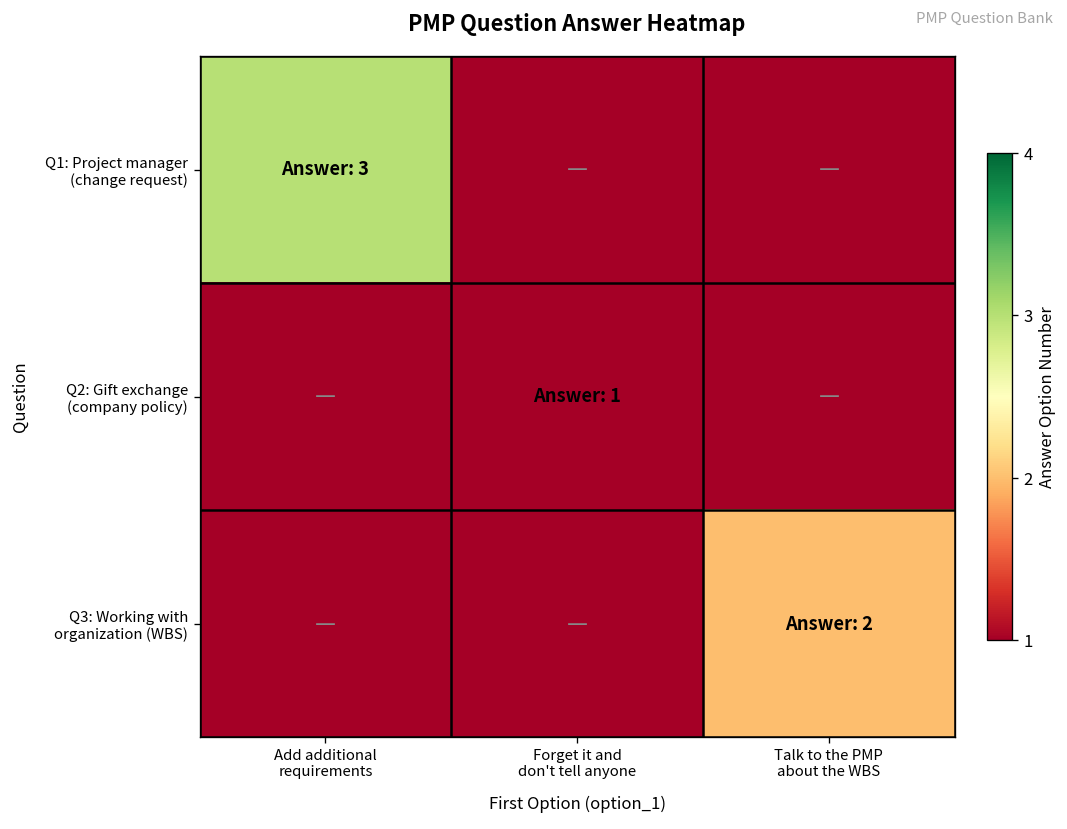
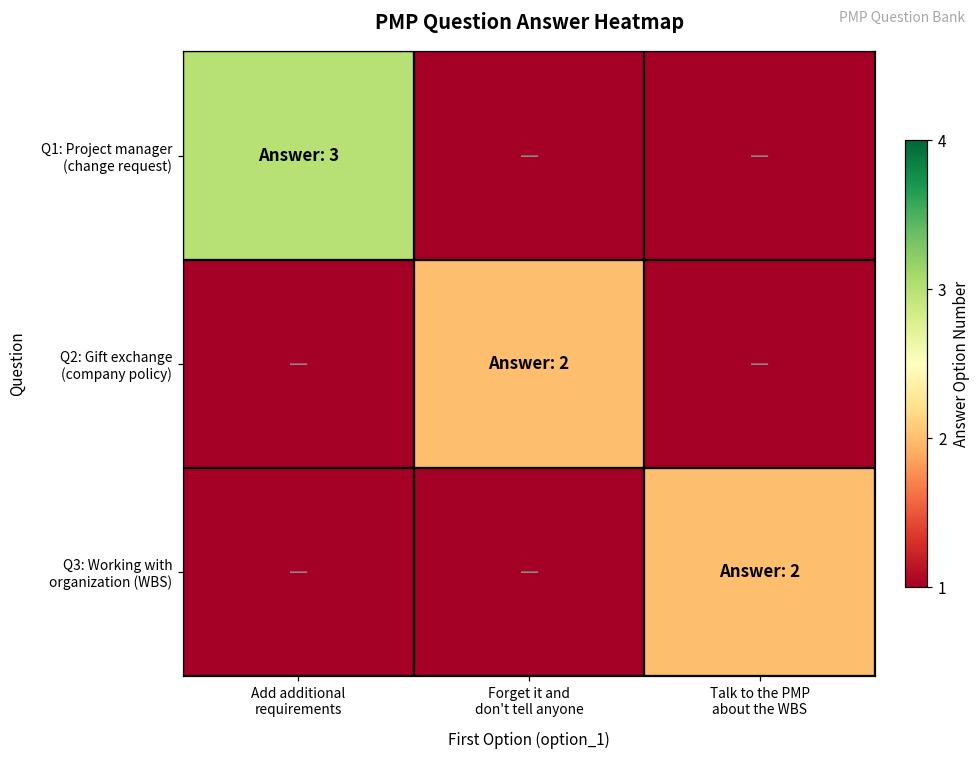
  {
    "Q1: Project manager (change request)": {
      "Add additional requirements": 3
    },
    "Q2: Gift exchange (company policy)": {
-     "Forget it and don't tell anyone": 1
+     "Forget it and don't tell anyone": 2
    },
    "Q3: Working with organization (WBS)": {
      "Talk to the PMP about the WBS": 2
    }
  }
